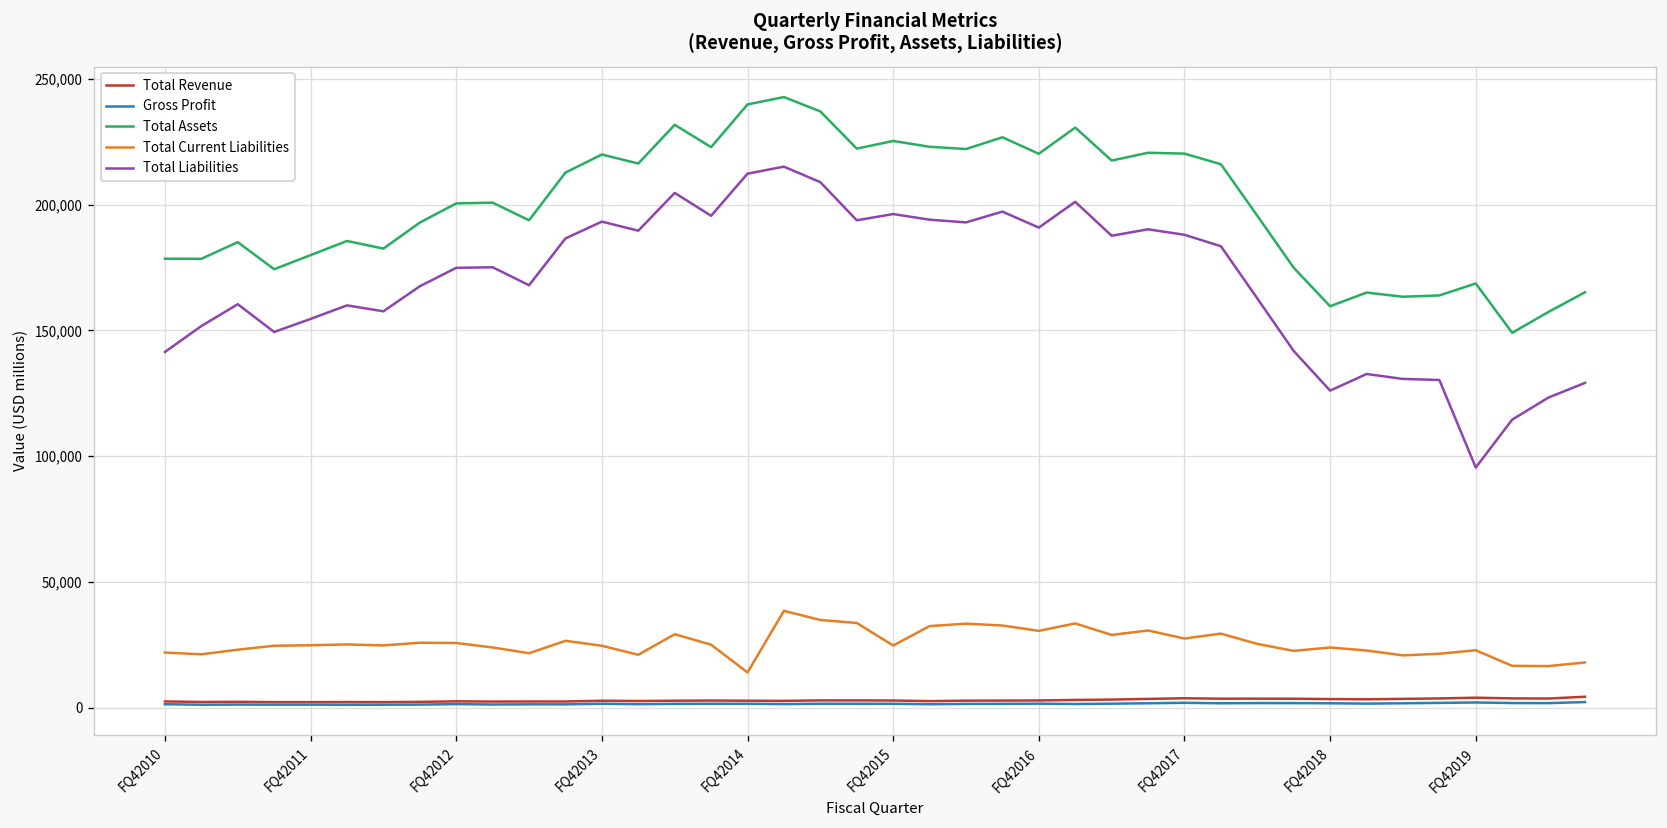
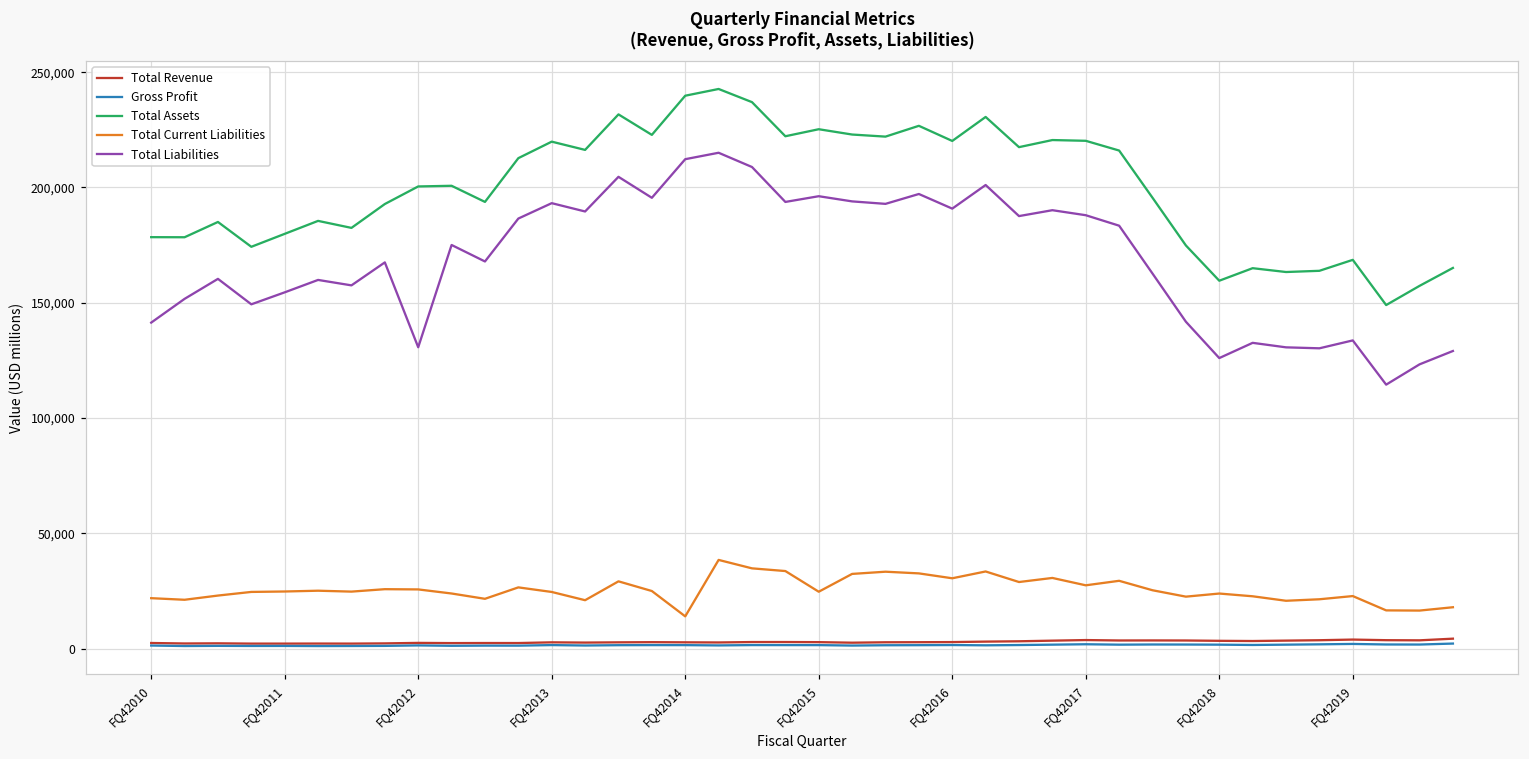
  {
    "Total Revenue": {
      "FQ42014": "3,000",
      "FQ42015": "3,000",
      "FQ42016": "3,000",
      "FQ42017": "4,000",
      "FQ42018": "3,000",
      "FQ42019": "4,000"
    },
    "Gross Profit": {
      "FQ42014": "2,000",
      "FQ42015": "2,000",
      "FQ42016": "2,000",
      "FQ42017": "2,000",
      "FQ42018": "2,000",
      "FQ42019": "2,000"
    },
    "Total Assets": {
      "FQ42010": "178,000",
      "FQ42011": "180,000",
      "FQ42012": "200,000",
      "FQ42013": "220,000",
      "FQ42014": "240,000",
      "FQ42015": "225,000",
      "FQ42016": "220,000",
      "FQ42017": "220,000",
      "FQ42018": "160,000",
      "FQ42019": "169,000"
    },
    "Total Current Liabilities": {
      "FQ42010": "22,000",
      "FQ42011": "25,000",
      "FQ42012": "26,000",
      "FQ42013": "25,000",
      "FQ42014": "14,000",
      "FQ42015": "25,000",
      "FQ42016": "31,000",
      "FQ42017": "28,000",
      "FQ42018": "24,000",
      "FQ42019": "23,000"
    },
    "Total Liabilities": {
      "FQ42010": "141,000",
      "FQ42011": "155,000",
-     "FQ42012": "175,000",
+     "FQ42012": "131,000",
      "FQ42013": "193,000",
      "FQ42014": "212,000",
      "FQ42015": "196,000",
      "FQ42016": "191,000",
      "FQ42017": "188,000",
      "FQ42018": "126,000",
-     "FQ42019": "95,000"
+     "FQ42019": "134,000"
    }
  }
